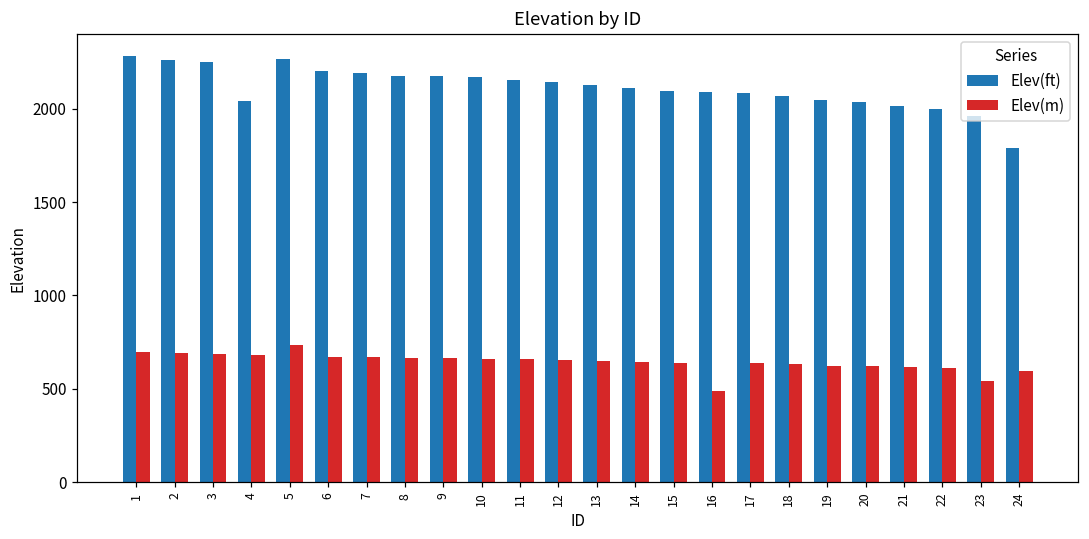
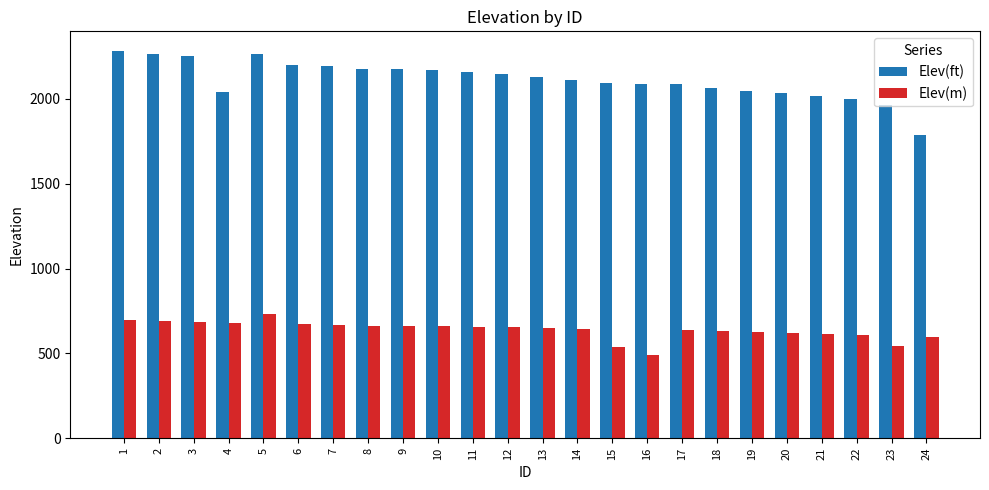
  {
    "Elev(ft)": {
      "1": 2280,
      "2": 2260,
      "3": 2250,
      "4": 2040,
      "5": 2270,
      "6": 2200,
      "7": 2190,
      "8": 2180,
      "9": 2170,
      "10": 2170,
      "11": 2160,
      "12": 2140,
      "13": 2130,
      "14": 2110,
      "15": 2090,
      "16": 2090,
      "17": 2090,
      "18": 2070,
      "19": 2040,
      "20": 2030,
      "21": 2010,
      "22": 2000,
      "24": 1790
    },
    "Elev(m)": {
      "1": 700,
      "2": 690,
      "3": 690,
      "4": 680,
      "5": 730,
      "6": 670,
      "7": 670,
      "8": 660,
      "9": 660,
      "10": 660,
      "11": 660,
      "12": 650,
      "13": 650,
      "14": 640,
-     "15": 640,
+     "15": 540,
      "16": 490,
      "17": 640,
      "18": 630,
      "19": 620,
      "20": 620,
      "21": 610,
      "22": 610,
      "23": 540,
      "24": 600
    }
  }
